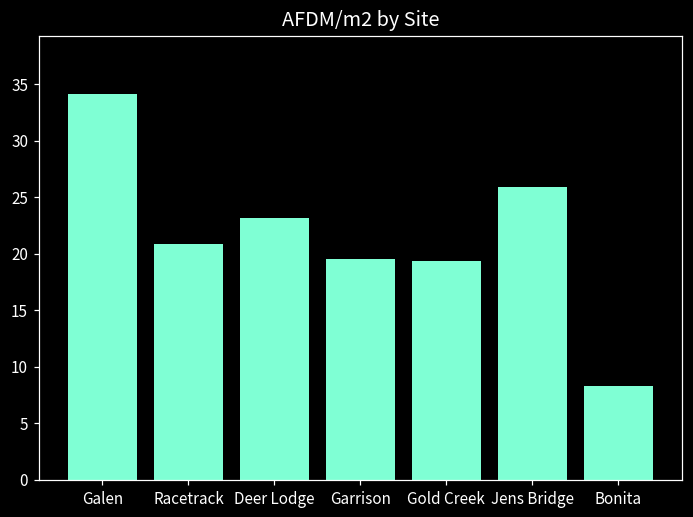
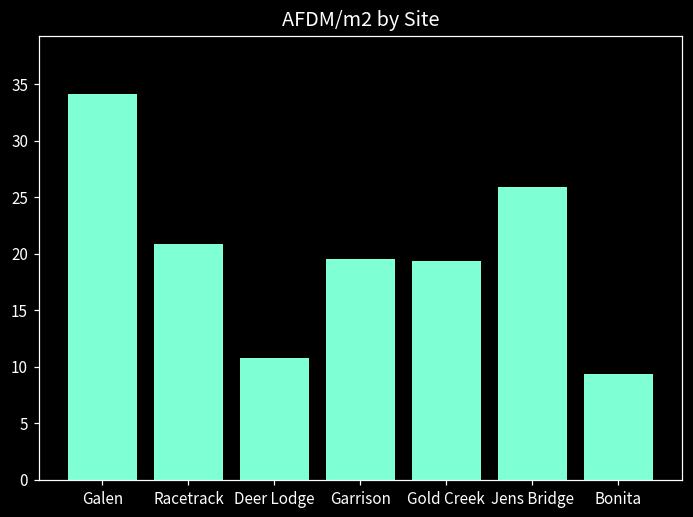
  {
    "Galen": 34.2,
    "Racetrack": 20.8,
-   "Deer Lodge": 23.2,
+   "Deer Lodge": 10.8,
    "Garrison": 19.6,
    "Gold Creek": 19.4,
    "Jens Bridge": 25.9,
-   "Bonita": 8.3
+   "Bonita": 9.4
  }
